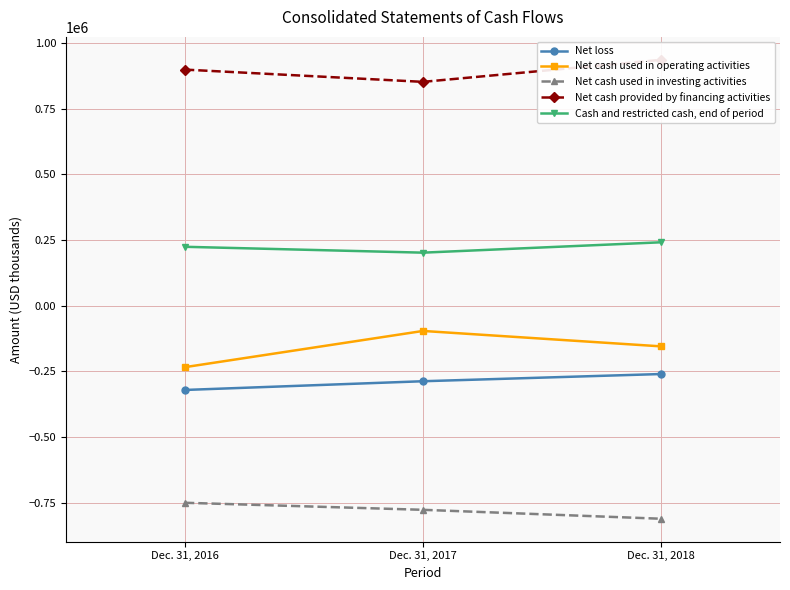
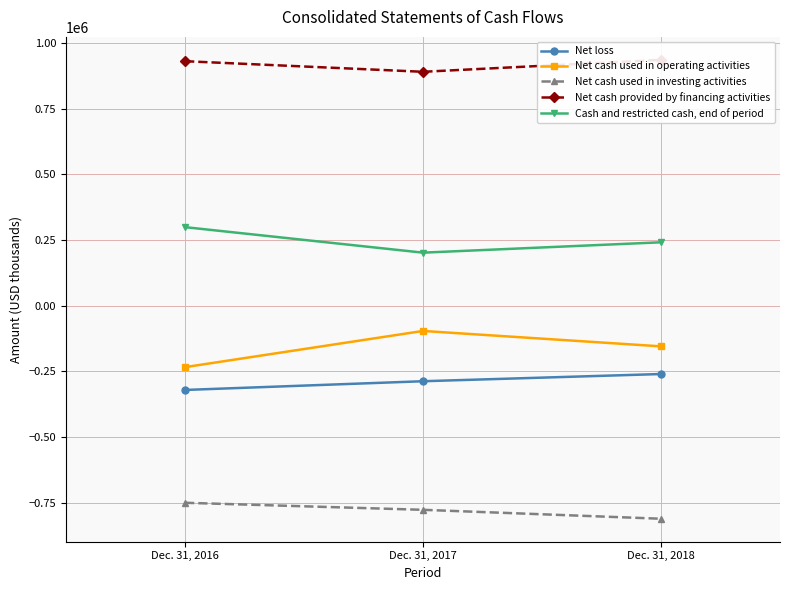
  {
    "Net loss": {
      "Dec. 31, 2016": -320000,
      "Dec. 31, 2017": -290000,
      "Dec. 31, 2018": -260000
    },
    "Net cash used in operating activities": {
      "Dec. 31, 2016": -230000,
      "Dec. 31, 2017": -100000,
      "Dec. 31, 2018": -150000
    },
    "Net cash used in investing activities": {
      "Dec. 31, 2016": -750000,
      "Dec. 31, 2017": -780000,
      "Dec. 31, 2018": -810000
    },
    "Net cash provided by financing activities": {
-     "Dec. 31, 2016": 900000,
-     "Dec. 31, 2017": 850000
+     "Dec. 31, 2016": 930000,
+     "Dec. 31, 2017": 890000
    },
    "Cash and restricted cash, end of period": {
-     "Dec. 31, 2016": 220000,
+     "Dec. 31, 2016": 300000,
      "Dec. 31, 2017": 200000,
      "Dec. 31, 2018": 240000
    }
  }
